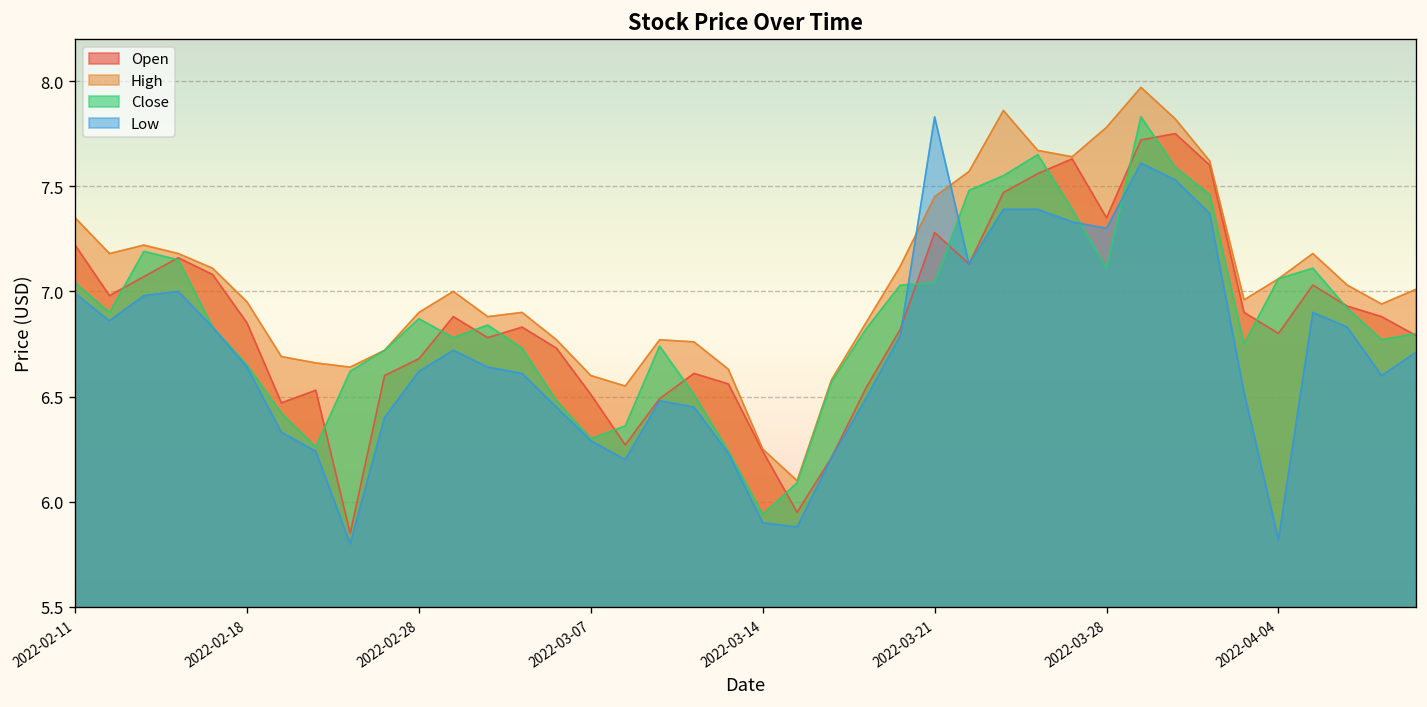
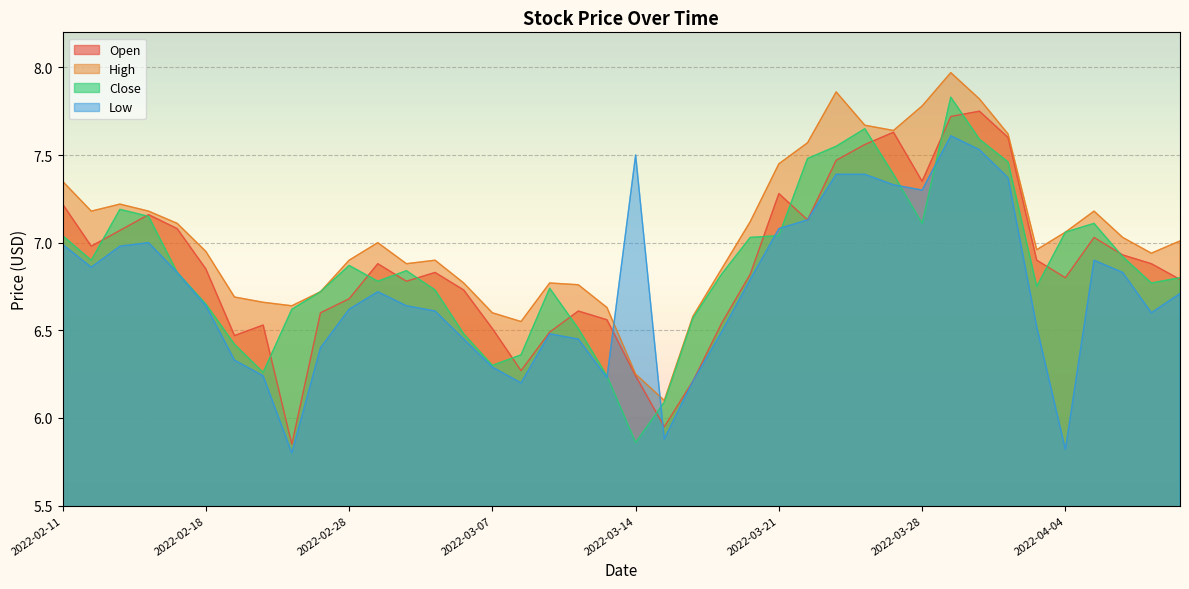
  {
    "Close": {
      "2022-02-11": 7.04,
      "2022-02-28": 6.87,
-     "2022-03-14": 5.94,
+     "2022-03-14": 5.86,
      "2022-03-21": 7.04,
      "2022-03-28": 7.11
    },
    "Low": {
      "2022-02-11": 6.99,
      "2022-02-28": 6.62,
-     "2022-03-14": 5.9,
-     "2022-03-21": 7.83,
+     "2022-03-14": 7.5,
+     "2022-03-21": 7.08,
      "2022-03-28": 7.30,
      "2022-04-04": 5.82
    }
  }
